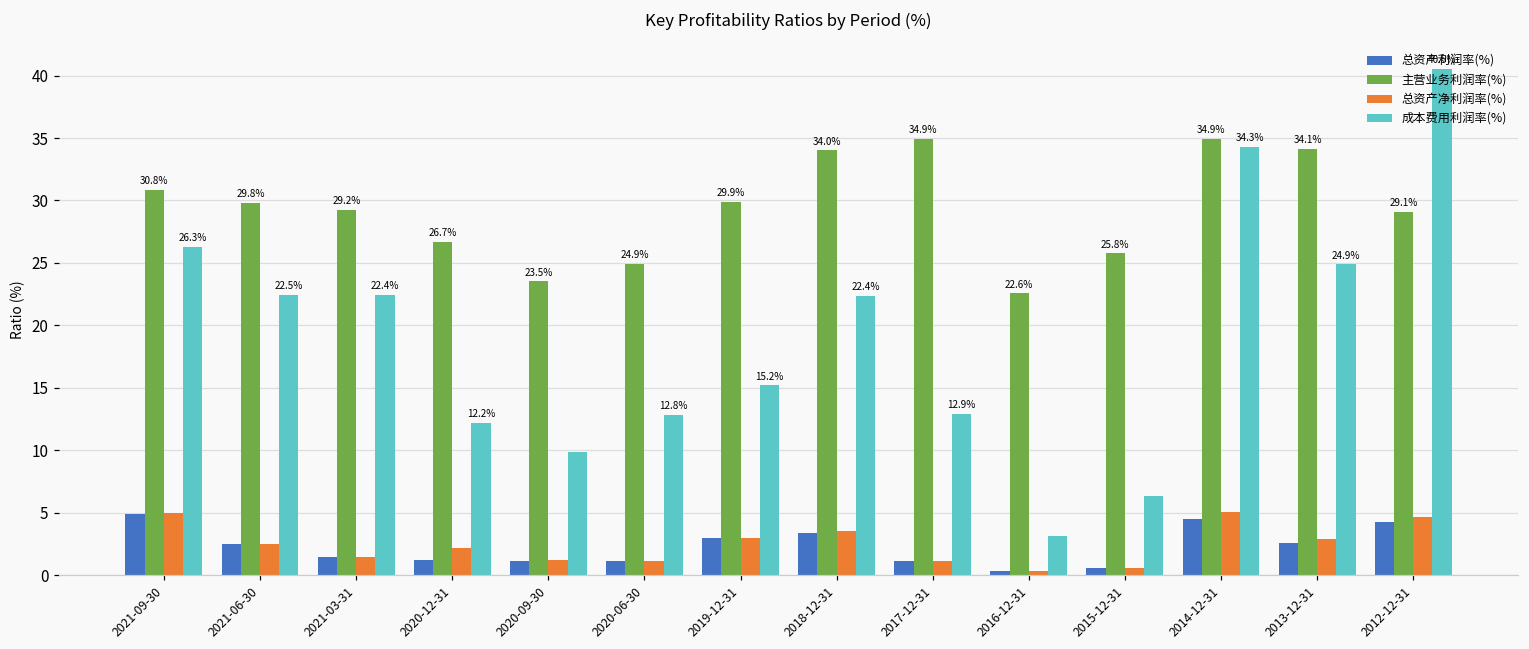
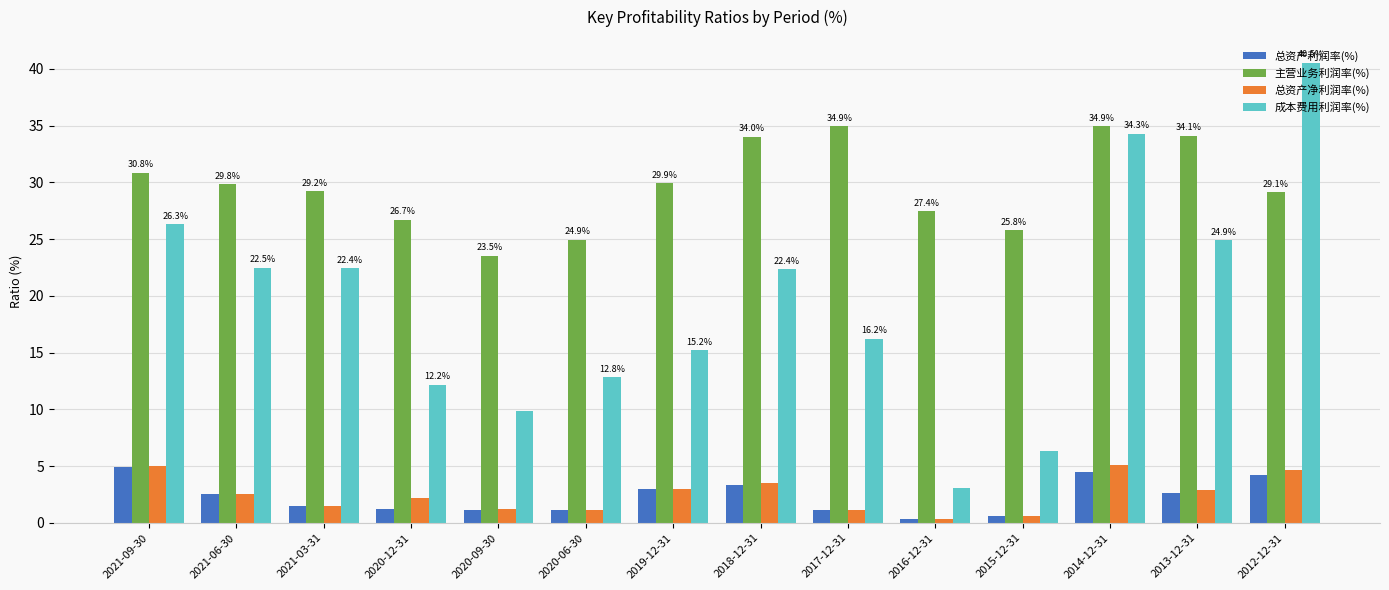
  {
    "总资产利润率(%)": {
      "2021-09-30": "4.9",
      "2021-06-30": "2.5",
      "2021-03-31": "1.4",
      "2020-12-31": "1.2",
      "2020-09-30": "1.2",
      "2020-06-30": "1.1",
      "2019-12-31": "3.0",
      "2018-12-31": "3.4",
      "2017-12-31": "1.1",
      "2016-12-31": "0.3",
      "2015-12-31": "0.6",
      "2014-12-31": "4.5",
      "2013-12-31": "2.6",
      "2012-12-31": "4.2"
    },
    "主营业务利润率(%)": {
      "2021-09-30": "30.8%",
      "2021-06-30": "29.8%",
      "2021-03-31": "29.2%",
      "2020-12-31": "26.7%",
      "2020-09-30": "23.5%",
      "2020-06-30": "24.9%",
      "2019-12-31": "29.9%",
      "2018-12-31": "34.0%",
      "2017-12-31": "34.9%",
-     "2016-12-31": "22.6%",
+     "2016-12-31": "27.4%",
      "2015-12-31": "25.8%",
      "2014-12-31": "34.9%",
      "2013-12-31": "34.1%",
      "2012-12-31": "29.1%"
    },
    "总资产净利润率(%)": {
      "2021-09-30": "5.0",
      "2021-06-30": "2.5",
      "2021-03-31": "1.4",
      "2020-12-31": "2.2",
      "2020-09-30": "1.2",
      "2020-06-30": "1.2",
      "2019-12-31": "3.0",
      "2018-12-31": "3.5",
      "2017-12-31": "1.1",
      "2016-12-31": "0.3",
      "2015-12-31": "0.6",
      "2014-12-31": "5.1",
      "2013-12-31": "2.9",
      "2012-12-31": "4.7"
    },
    "成本费用利润率(%)": {
      "2021-09-30": "26.3%",
      "2021-06-30": "22.5%",
      "2021-03-31": "22.4%",
      "2020-12-31": "12.2%",
      "2020-06-30": "12.8%",
      "2019-12-31": "15.2%",
      "2018-12-31": "22.4%",
-     "2017-12-31": "12.9%",
+     "2017-12-31": "16.2%",
      "2014-12-31": "34.3%",
      "2013-12-31": "24.9%",
      "2012-12-31": "40.5%"
    }
  }
